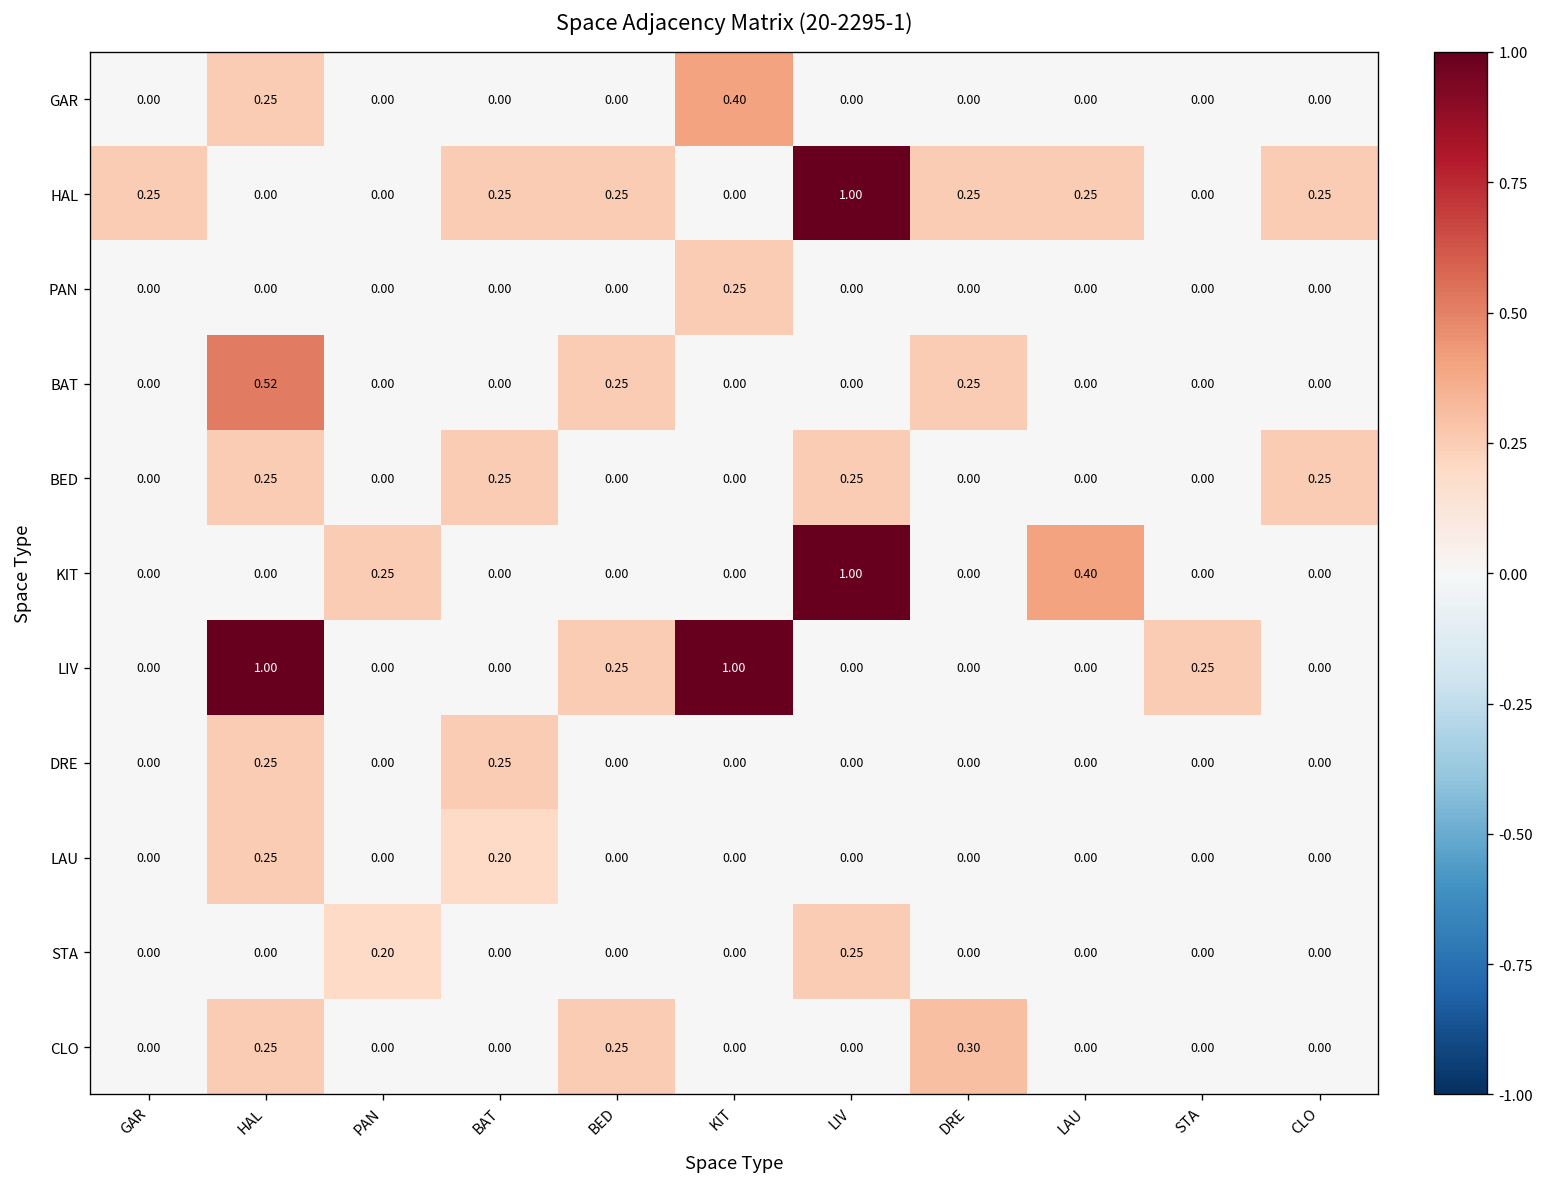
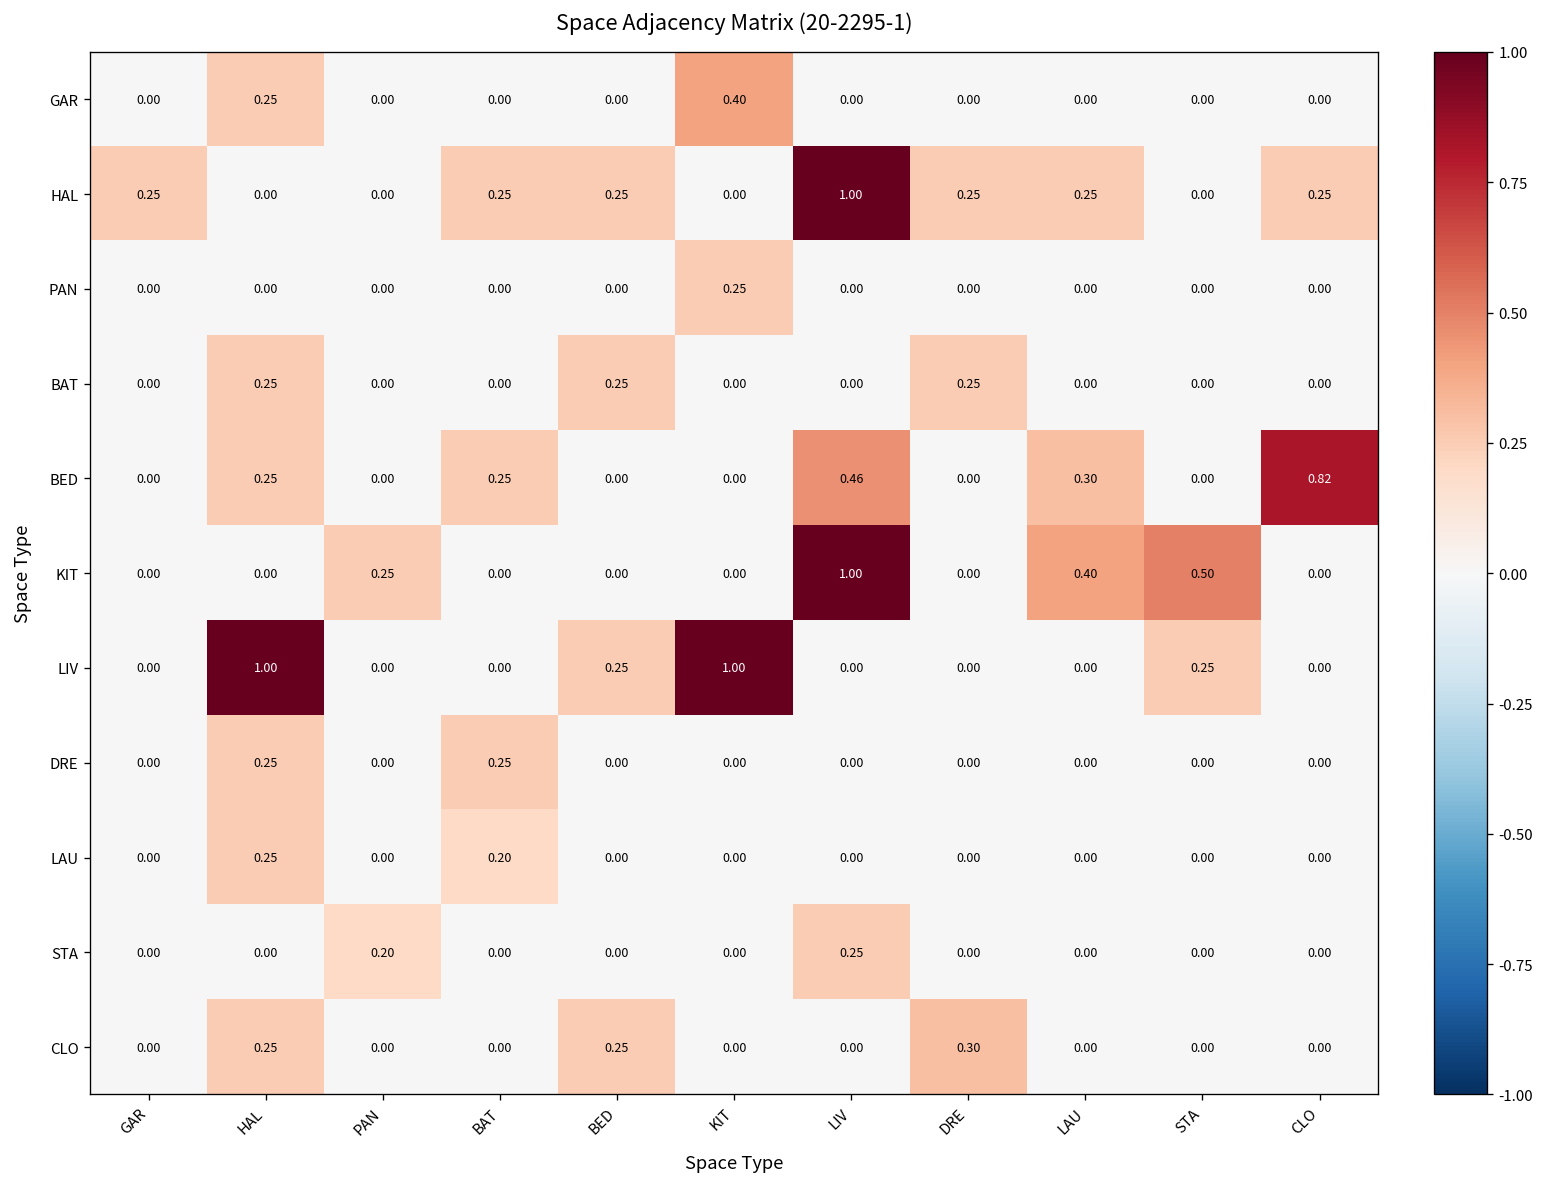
  {
    "GAR": {
      "GAR": 0.00,
      "HAL": 0.25,
      "PAN": 0.00,
      "BAT": 0.00,
      "BED": 0.00,
      "KIT": 0.40,
      "LIV": 0.00,
      "DRE": 0.00,
      "LAU": 0.00,
      "STA": 0.00,
      "CLO": 0.00
    },
    "HAL": {
      "GAR": 0.25,
      "HAL": 0.00,
      "PAN": 0.00,
      "BAT": 0.25,
      "BED": 0.25,
      "KIT": 0.00,
      "LIV": 1.00,
      "DRE": 0.25,
      "LAU": 0.25,
      "STA": 0.00,
      "CLO": 0.25
    },
    "PAN": {
      "GAR": 0.00,
      "HAL": 0.00,
      "PAN": 0.00,
      "BAT": 0.00,
      "BED": 0.00,
      "KIT": 0.25,
      "LIV": 0.00,
      "DRE": 0.00,
      "LAU": 0.00,
      "STA": 0.00,
      "CLO": 0.00
    },
    "BAT": {
      "GAR": 0.00,
-     "HAL": 0.52,
+     "HAL": 0.25,
      "PAN": 0.00,
      "BAT": 0.00,
      "BED": 0.25,
      "KIT": 0.00,
      "LIV": 0.00,
      "DRE": 0.25,
      "LAU": 0.00,
      "STA": 0.00,
      "CLO": 0.00
    },
    "BED": {
      "GAR": 0.00,
      "HAL": 0.25,
      "PAN": 0.00,
      "BAT": 0.25,
      "BED": 0.00,
      "KIT": 0.00,
-     "LIV": 0.25,
+     "LIV": 0.46,
      "DRE": 0.00,
-     "LAU": 0.00,
+     "LAU": 0.30,
      "STA": 0.00,
-     "CLO": 0.25
+     "CLO": 0.82
    },
    "KIT": {
      "GAR": 0.00,
      "HAL": 0.00,
      "PAN": 0.25,
      "BAT": 0.00,
      "BED": 0.00,
      "KIT": 0.00,
      "LIV": 1.00,
      "DRE": 0.00,
      "LAU": 0.40,
-     "STA": 0.00,
+     "STA": 0.50,
      "CLO": 0.00
    },
    "LIV": {
      "GAR": 0.00,
      "HAL": 1.00,
      "PAN": 0.00,
      "BAT": 0.00,
      "BED": 0.25,
      "KIT": 1.00,
      "LIV": 0.00,
      "DRE": 0.00,
      "LAU": 0.00,
      "STA": 0.25,
      "CLO": 0.00
    },
    "DRE": {
      "GAR": 0.00,
      "HAL": 0.25,
      "PAN": 0.00,
      "BAT": 0.25,
      "BED": 0.00,
      "KIT": 0.00,
      "LIV": 0.00,
      "DRE": 0.00,
      "LAU": 0.00,
      "STA": 0.00,
      "CLO": 0.00
    },
    "LAU": {
      "GAR": 0.00,
      "HAL": 0.25,
      "PAN": 0.00,
      "BAT": 0.20,
      "BED": 0.00,
      "KIT": 0.00,
      "LIV": 0.00,
      "DRE": 0.00,
      "LAU": 0.00,
      "STA": 0.00,
      "CLO": 0.00
    },
    "STA": {
      "GAR": 0.00,
      "HAL": 0.00,
      "PAN": 0.20,
      "BAT": 0.00,
      "BED": 0.00,
      "KIT": 0.00,
      "LIV": 0.25,
      "DRE": 0.00,
      "LAU": 0.00,
      "STA": 0.00,
      "CLO": 0.00
    },
    "CLO": {
      "GAR": 0.00,
      "HAL": 0.25,
      "PAN": 0.00,
      "BAT": 0.00,
      "BED": 0.25,
      "KIT": 0.00,
      "LIV": 0.00,
      "DRE": 0.30,
      "LAU": 0.00,
      "STA": 0.00,
      "CLO": 0.00
    }
  }
